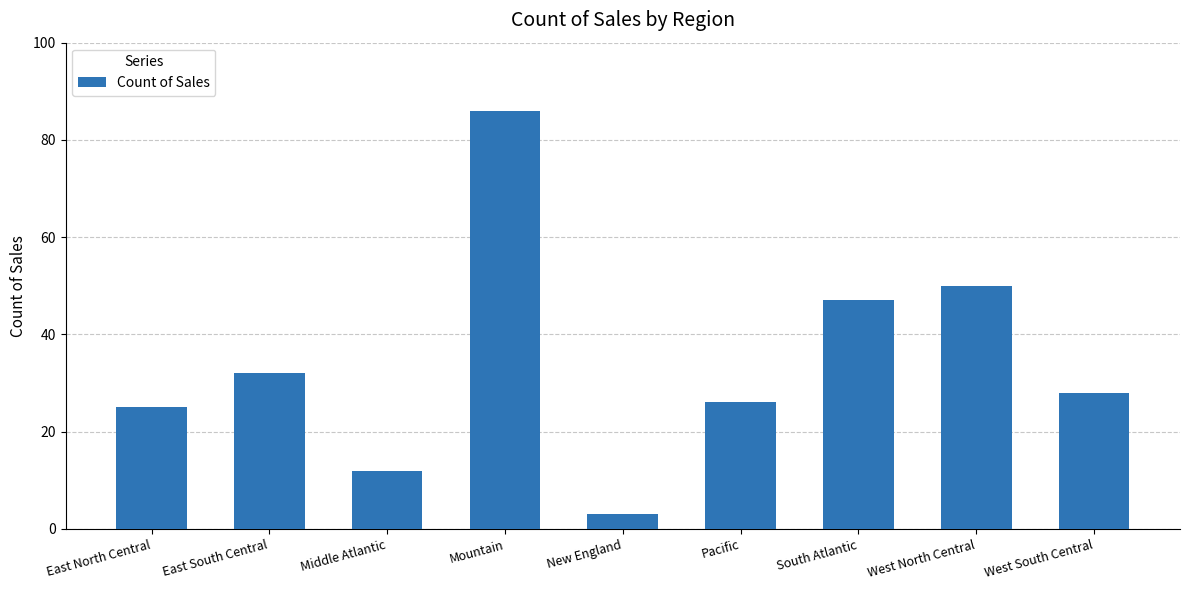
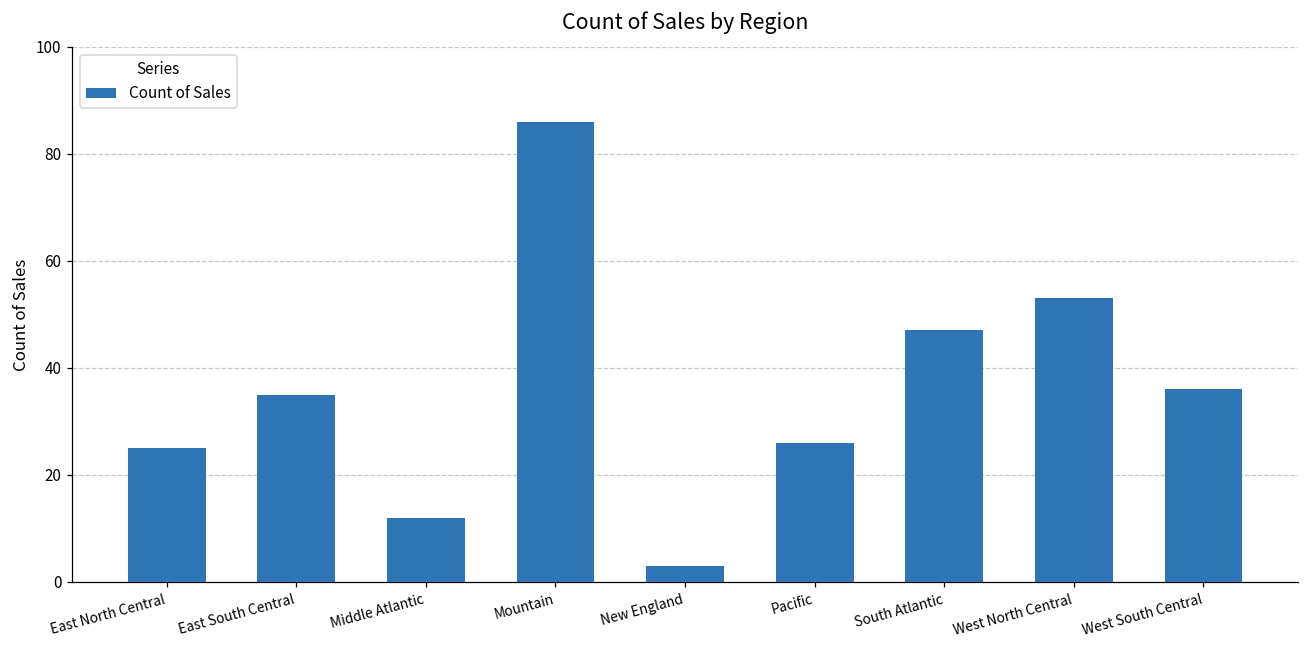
  {
    "East North Central": 25,
-   "East South Central": 32,
+   "East South Central": 35,
    "Middle Atlantic": 12,
    "Mountain": 86,
    "New England": 3,
    "Pacific": 26,
    "South Atlantic": 47,
-   "West North Central": 50,
-   "West South Central": 28
+   "West North Central": 53,
+   "West South Central": 36
  }
